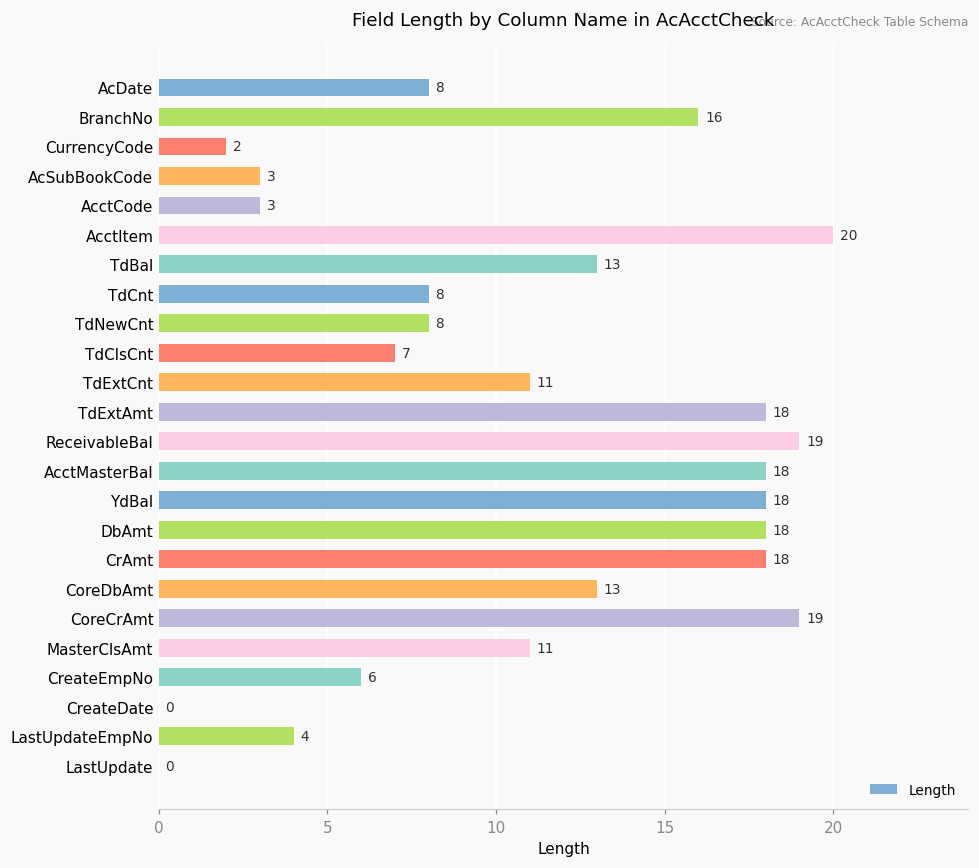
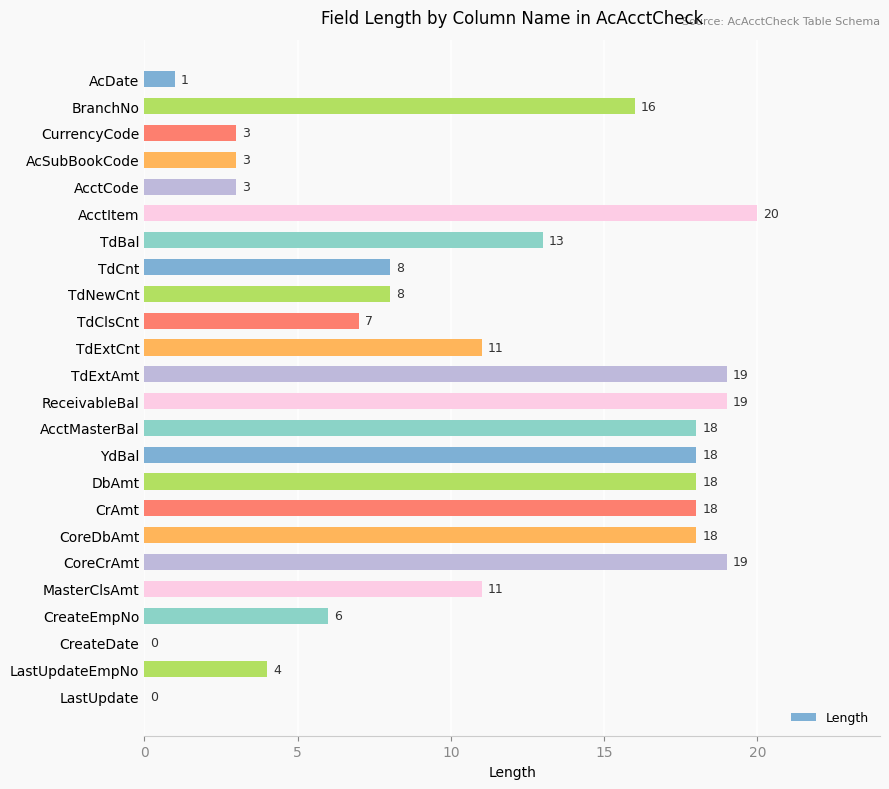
  {
-   "AcDate": 8,
+   "AcDate": 1,
    "BranchNo": 16,
-   "CurrencyCode": 2,
+   "CurrencyCode": 3,
    "AcSubBookCode": 3,
    "AcctCode": 3,
    "AcctItem": 20,
    "TdBal": 13,
    "TdCnt": 8,
    "TdNewCnt": 8,
    "TdClsCnt": 7,
    "TdExtCnt": 11,
-   "TdExtAmt": 18,
+   "TdExtAmt": 19,
    "ReceivableBal": 19,
    "AcctMasterBal": 18,
    "YdBal": 18,
    "DbAmt": 18,
    "CrAmt": 18,
-   "CoreDbAmt": 13,
+   "CoreDbAmt": 18,
    "CoreCrAmt": 19,
    "MasterClsAmt": 11,
    "CreateEmpNo": 6,
    "CreateDate": 0,
    "LastUpdateEmpNo": 4,
    "LastUpdate": 0
  }
